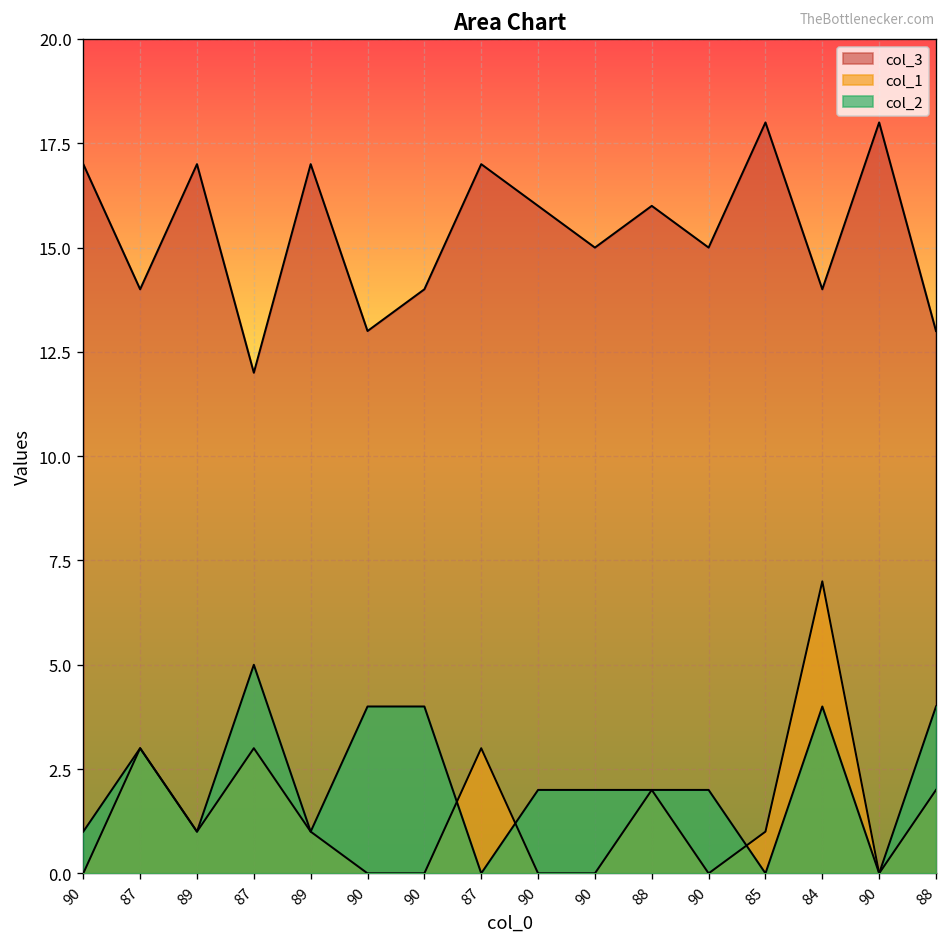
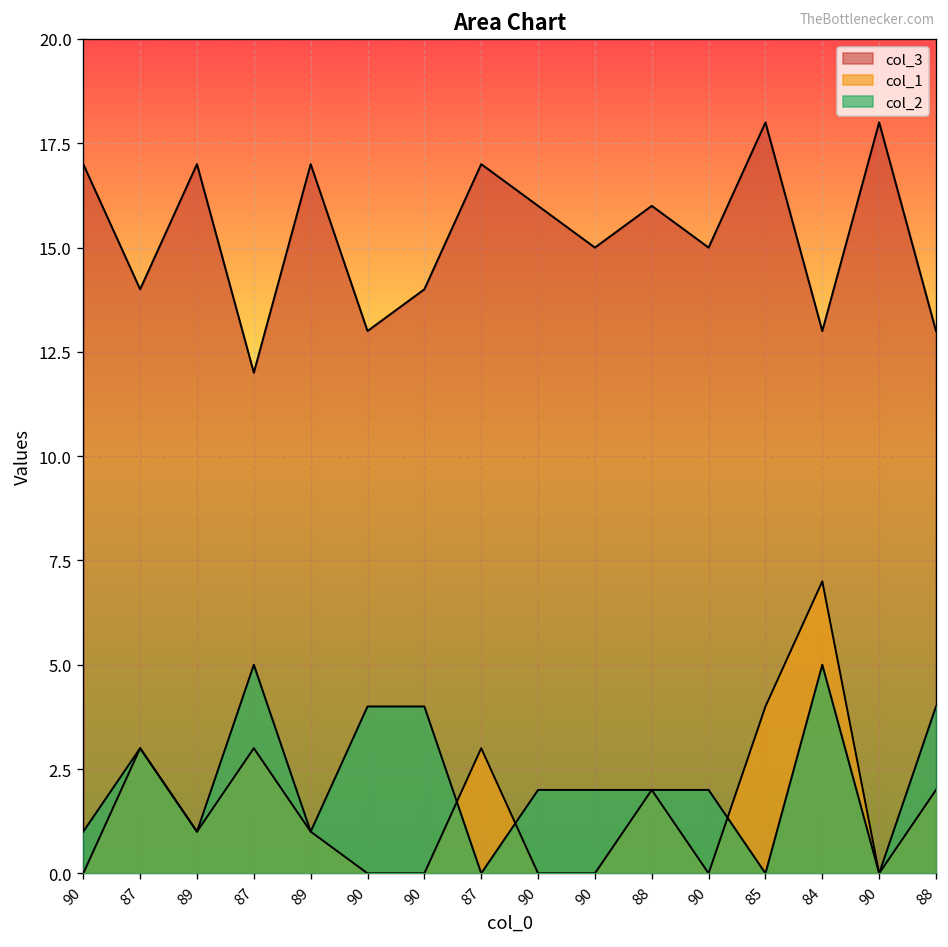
  {
    "col_3": {
      "85": 18,
-     "84": 14
+     "84": 13
    },
    "col_1": {
-     "85": 1,
+     "85": 4,
      "84": 7
    },
    "col_2": {
      "85": 0,
-     "84": 4
+     "84": 5
    }
  }
